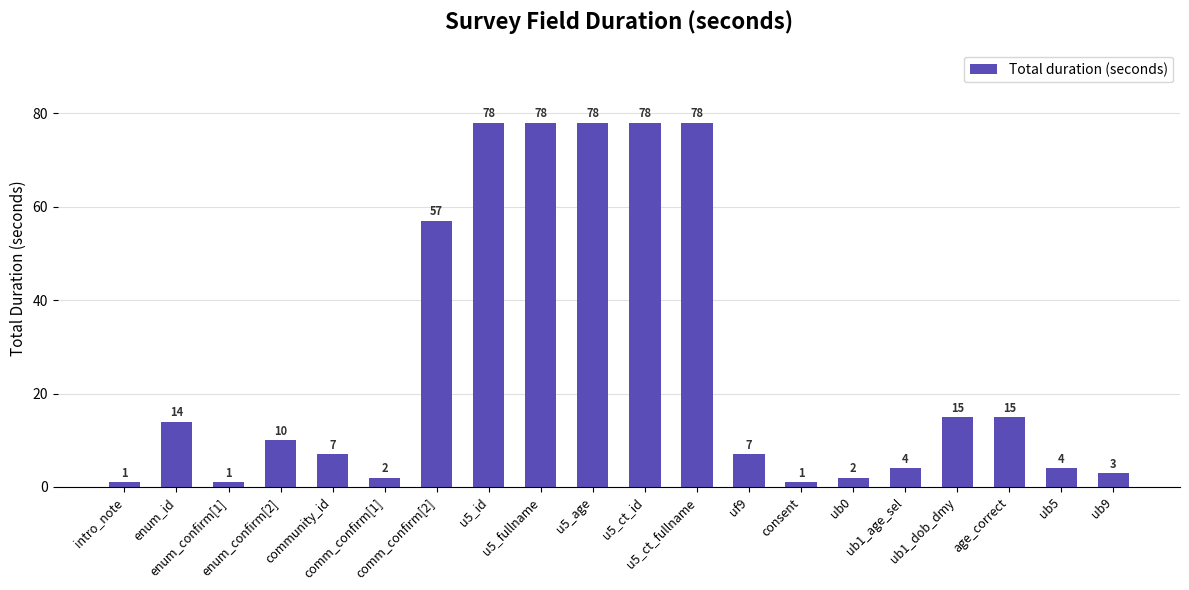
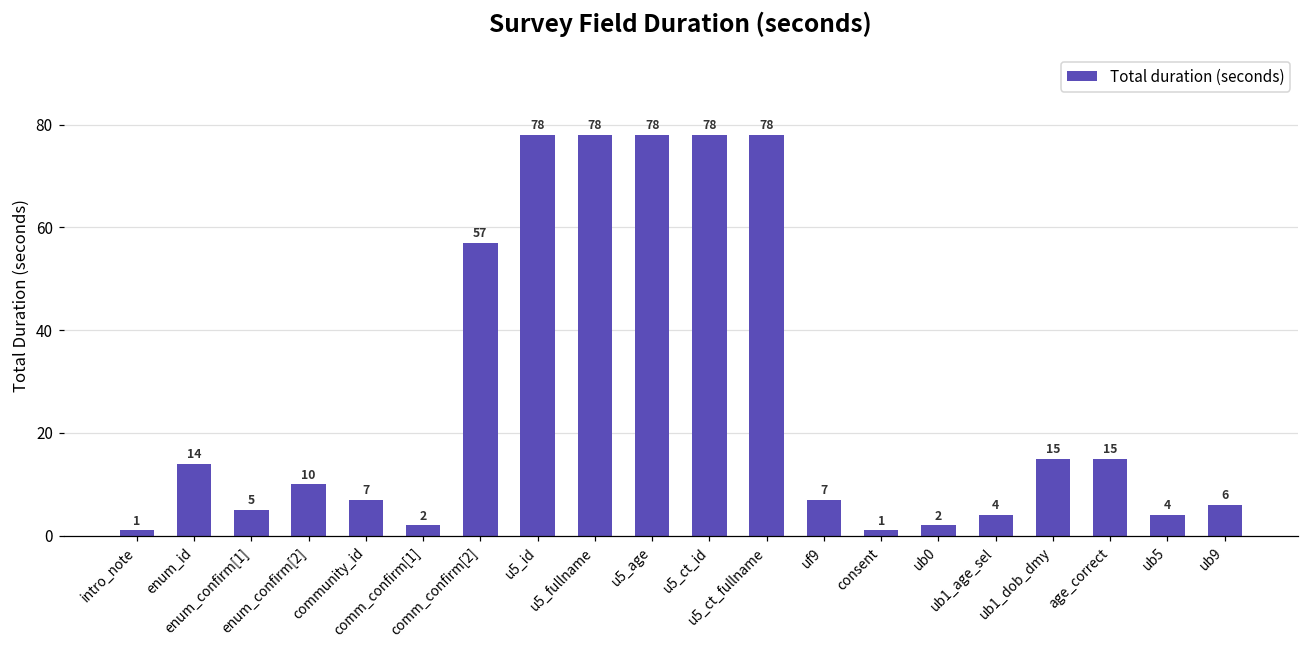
  {
    "intro_note": 1,
    "enum_id": 14,
-   "enum_confirm[1]": 1,
+   "enum_confirm[1]": 5,
    "enum_confirm[2]": 10,
    "community_id": 7,
    "comm_confirm[1]": 2,
    "comm_confirm[2]": 57,
    "u5_id": 78,
    "u5_fullname": 78,
    "u5_age": 78,
    "u5_ct_id": 78,
    "u5_ct_fullname": 78,
    "uf9": 7,
    "consent": 1,
    "ub0": 2,
    "ub1_age_sel": 4,
    "ub1_dob_dmy": 15,
    "age_correct": 15,
    "ub5": 4,
-   "ub9": 3
+   "ub9": 6
  }
